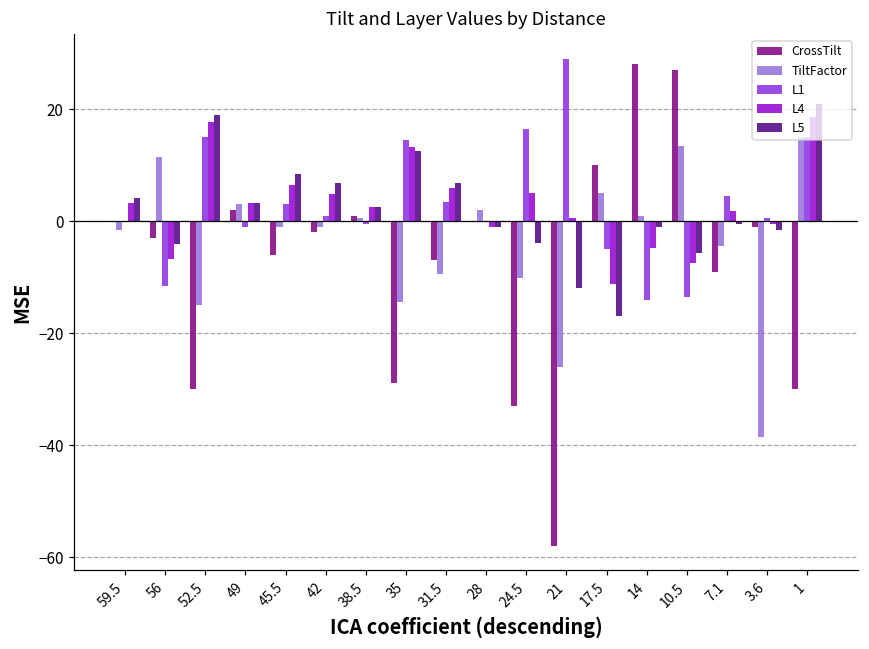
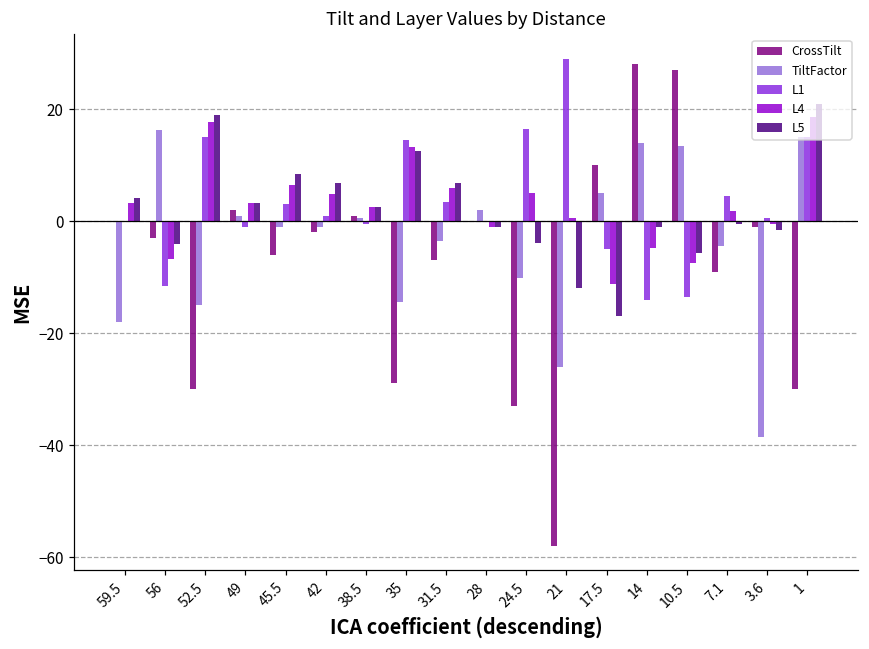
  {
    "TiltFactor": {
-     "59.5": -2,
-     "56": 12,
+     "59.5": -18,
+     "56": 16,
      "52.5": -15,
-     "49": 3,
+     "49": 1,
      "45.5": -1,
      "42": -1,
      "38.5": 1,
      "35": -15,
-     "31.5": -9,
+     "31.5": -4,
      "28": 2,
      "24.5": -10,
      "21": -26,
      "17.5": 5,
-     "14": 1,
+     "14": 14,
      "10.5": 14,
      "7.1": -5,
      "3.6": -39,
      "1": 15
    }
  }
